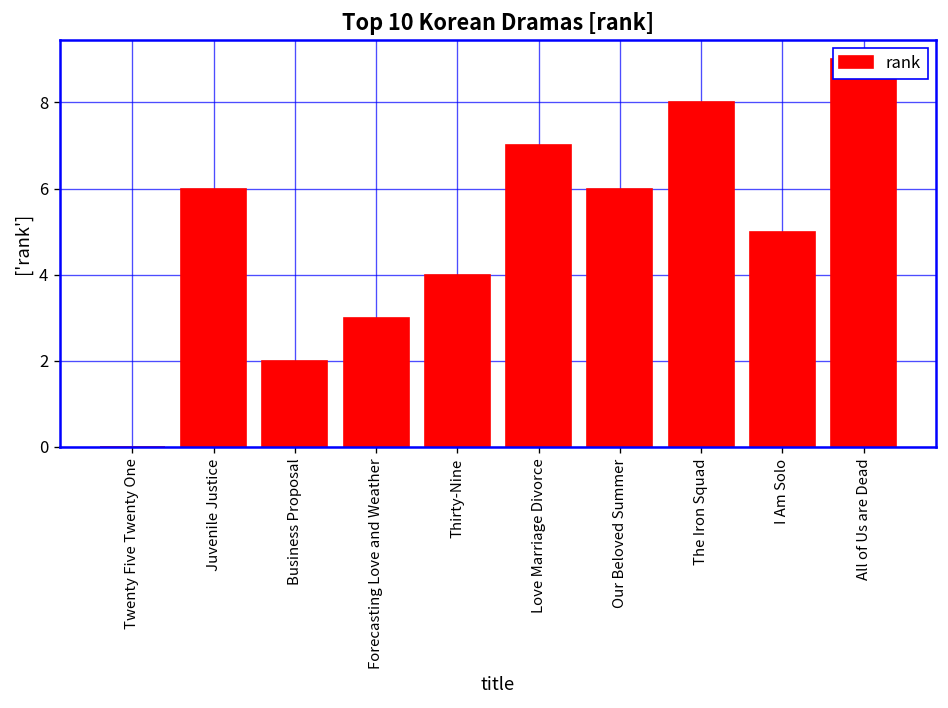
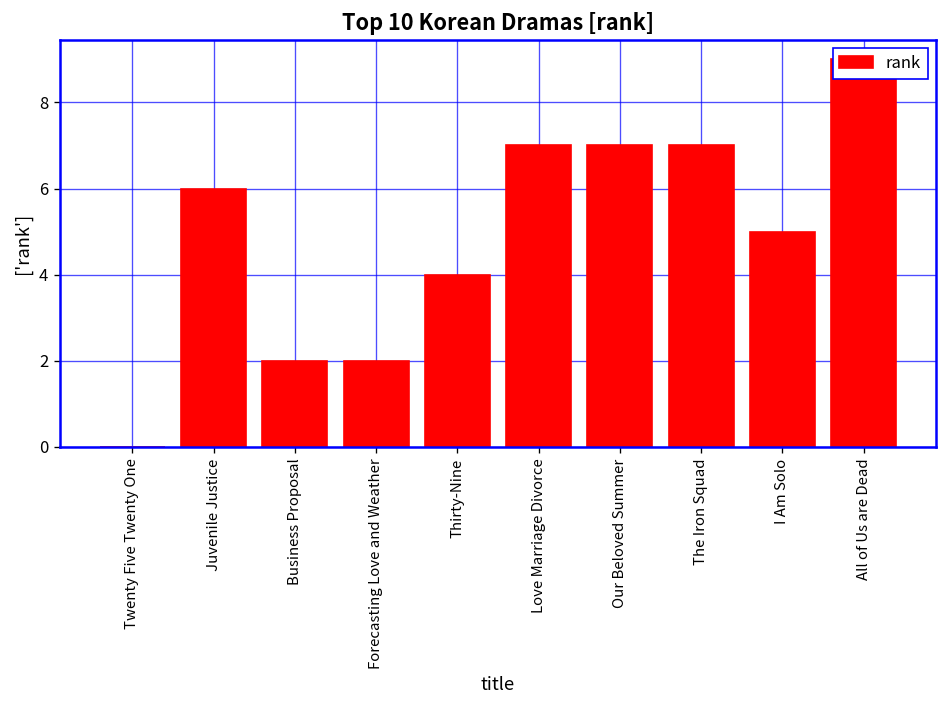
  {
    "Twenty Five Twenty One": 0,
    "Juvenile Justice": 6,
    "Business Proposal": 2,
-   "Forecasting Love and Weather": 3,
+   "Forecasting Love and Weather": 2,
    "Thirty-Nine": 4,
    "Love Marriage Divorce": 7,
-   "Our Beloved Summer": 6,
-   "The Iron Squad": 8,
+   "Our Beloved Summer": 7,
+   "The Iron Squad": 7,
    "I Am Solo": 5
  }
